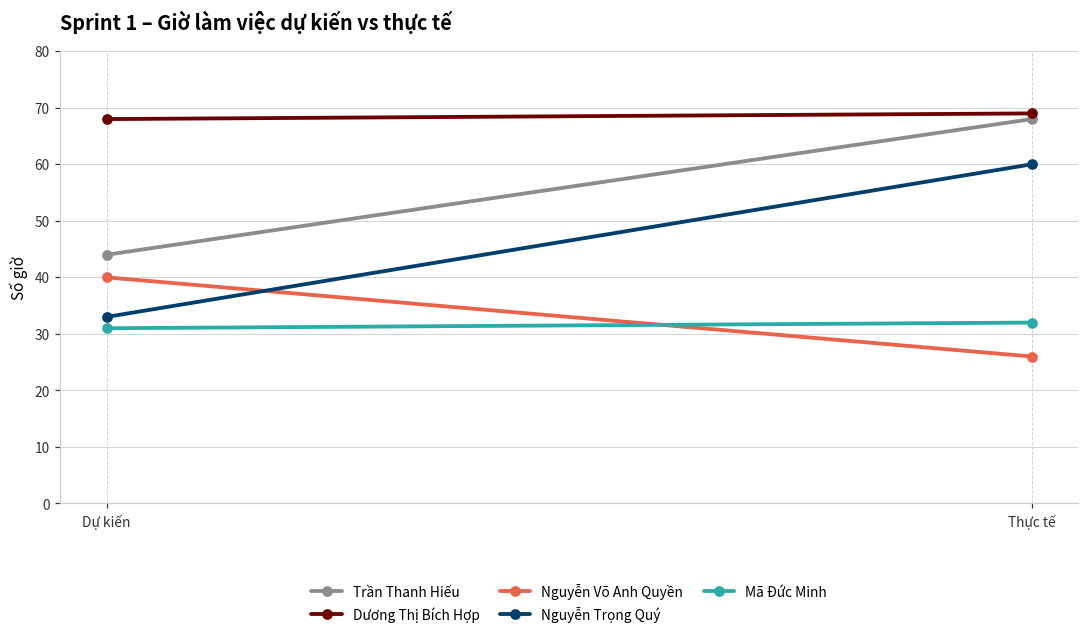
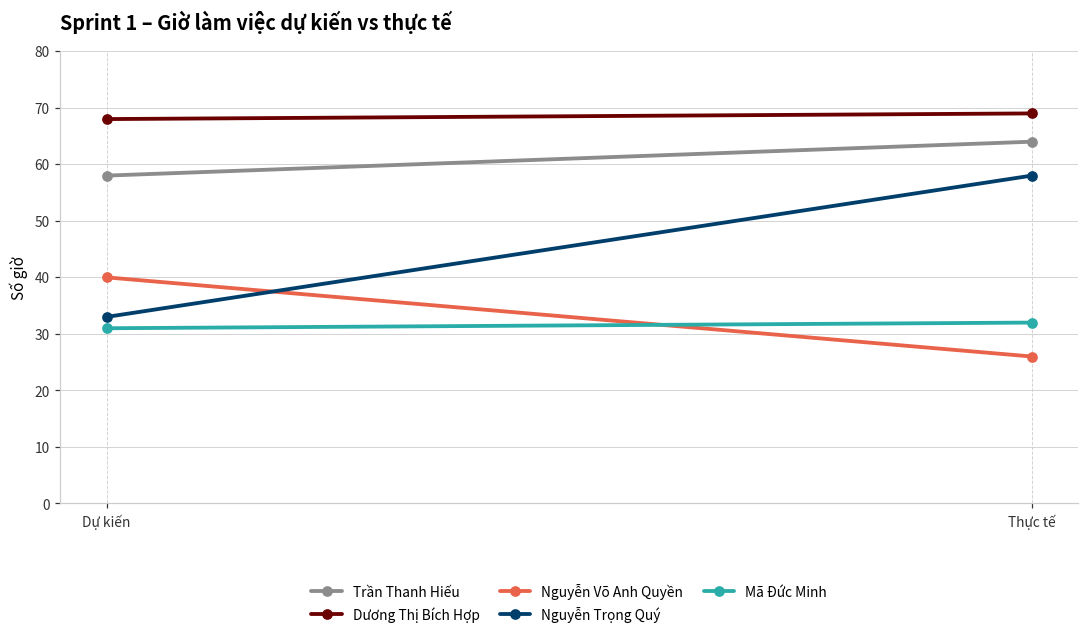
  {
    "Trần Thanh Hiếu": {
-     "Dự kiến": 44,
-     "Thực tế": 68
+     "Dự kiến": 58,
+     "Thực tế": 64
    },
    "Dương Thị Bích Hợp": {
      "Dự kiến": 68,
      "Thực tế": 69
    },
    "Nguyễn Võ Anh Quyền": {
      "Dự kiến": 40,
      "Thực tế": 26
    },
    "Nguyễn Trọng Quý": {
      "Dự kiến": 33,
-     "Thực tế": 60
+     "Thực tế": 58
    },
    "Mã Đức Minh": {
      "Dự kiến": 31,
      "Thực tế": 32
    }
  }
